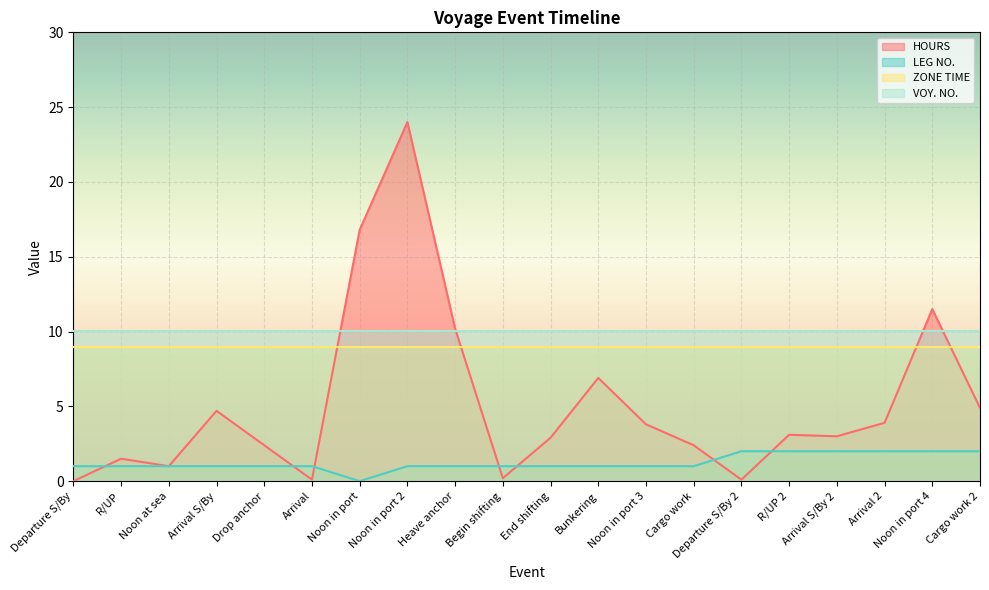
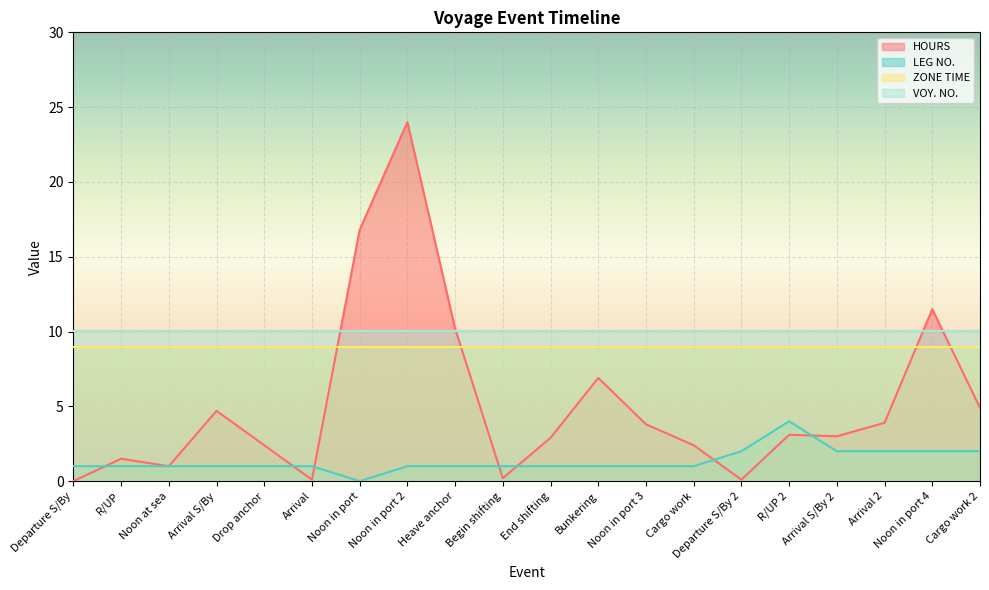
  {
    "HOURS": {
      "Departure S/By": 0,
      "R/UP": 1.5,
      "Arrival S/By": 4.7,
      "Drop anchor": 2.4,
      "Arrival": 0,
      "Noon in port": 16.8,
      "Noon in port 2": 24,
      "Heave anchor": 10.2,
      "Begin shifting": 0.2,
      "End shifting": 3,
      "Bunkering": 7,
      "Noon in port 3": 3.8,
      "Cargo work": 2.4,
      "Departure S/By 2": 0,
      "R/UP 2": 3,
      "Arrival S/By 2": 3,
      "Arrival 2": 4,
      "Noon in port 4": 11.5,
      "Cargo work 2": 5
    },
    "LEG NO.": {
      "Departure S/By": 1,
      "R/UP": 1,
      "Arrival S/By": 1,
      "Drop anchor": 1,
      "Arrival": 1,
      "Noon in port": 0,
      "Noon in port 2": 1,
      "Heave anchor": 1,
      "Begin shifting": 1,
      "End shifting": 1,
      "Bunkering": 1,
      "Noon in port 3": 1,
      "Cargo work": 1,
      "Departure S/By 2": 2,
-     "R/UP 2": 2,
+     "R/UP 2": 4,
      "Arrival S/By 2": 2,
      "Arrival 2": 2,
      "Noon in port 4": 2,
      "Cargo work 2": 2
    },
    "ZONE TIME": {
      "Departure S/By": 9,
      "R/UP": 9,
      "Noon at sea": 9,
      "Arrival S/By": 9,
      "Drop anchor": 9,
      "Arrival": 9,
      "Noon in port": 9,
      "Noon in port 2": 9,
      "Heave anchor": 9,
      "Begin shifting": 9,
      "End shifting": 9,
      "Bunkering": 9,
      "Noon in port 3": 9,
      "Cargo work": 9,
      "Departure S/By 2": 9,
      "R/UP 2": 9,
      "Arrival S/By 2": 9,
      "Arrival 2": 9,
      "Noon in port 4": 9,
      "Cargo work 2": 9
    },
    "VOY. NO.": {
      "Departure S/By": 10,
      "R/UP": 10,
      "Noon at sea": 10,
      "Arrival S/By": 10,
      "Drop anchor": 10,
      "Arrival": 10,
      "Noon in port": 10,
      "Noon in port 2": 10,
      "Heave anchor": 10,
      "Begin shifting": 10,
      "End shifting": 10,
      "Bunkering": 10,
      "Noon in port 3": 10,
      "Cargo work": 10,
      "Departure S/By 2": 10,
      "R/UP 2": 10,
      "Arrival S/By 2": 10,
      "Arrival 2": 10,
      "Noon in port 4": 10,
      "Cargo work 2": 10
    }
  }
